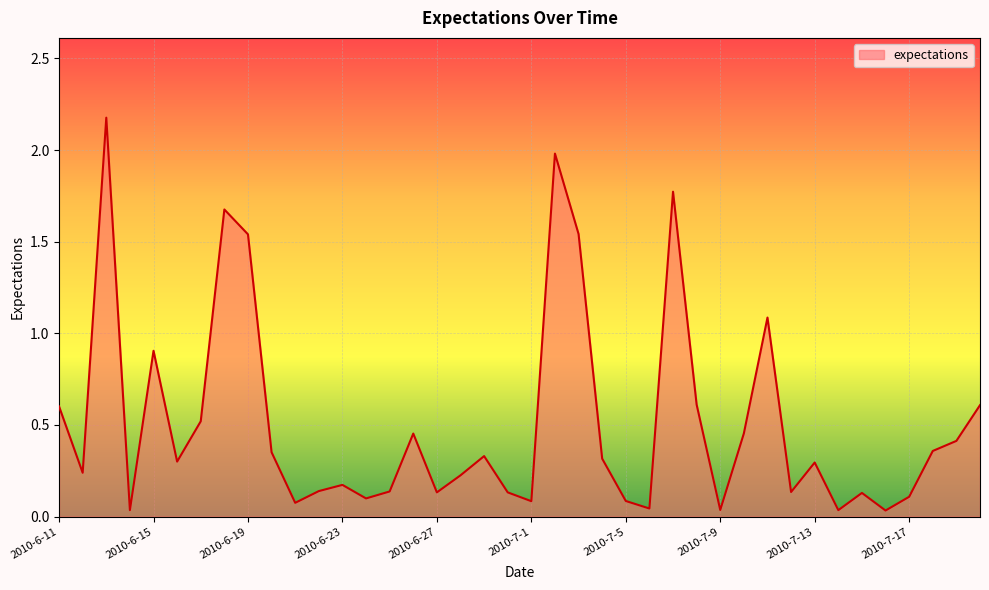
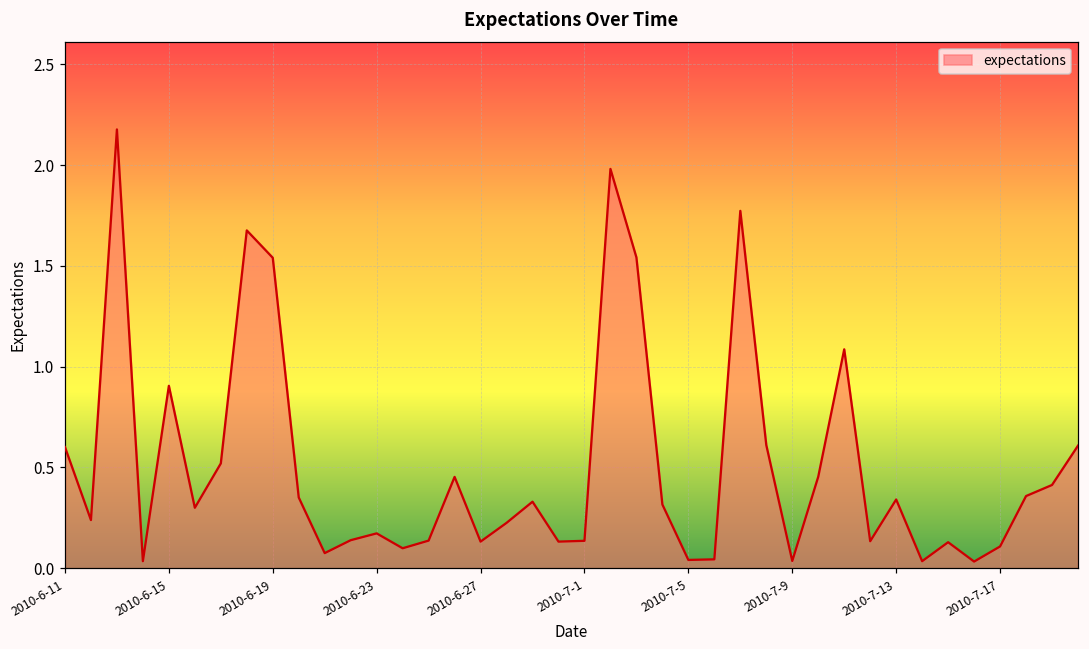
  {
    "2010-6-11": 0.60,
    "2010-6-15": 0.90,
    "2010-6-19": 1.54,
    "2010-6-23": 0.17,
    "2010-6-27": 0.13,
-   "2010-7-1": 0.08,
-   "2010-7-5": 0.08,
+   "2010-7-1": 0.14,
+   "2010-7-5": 0.04,
    "2010-7-9": 0.04,
-   "2010-7-13": 0.30,
+   "2010-7-13": 0.34,
    "2010-7-17": 0.11
  }
